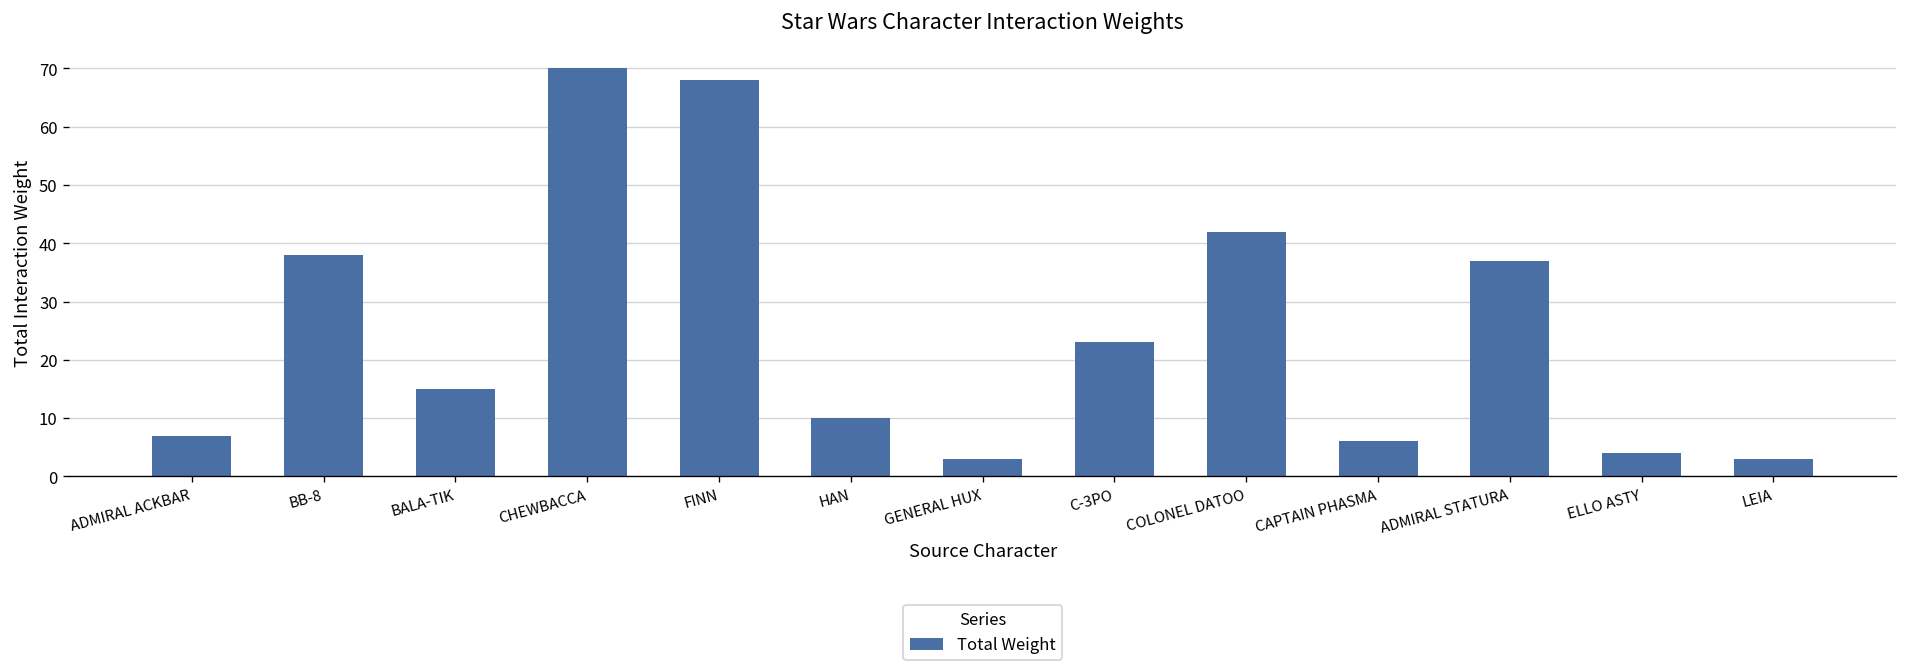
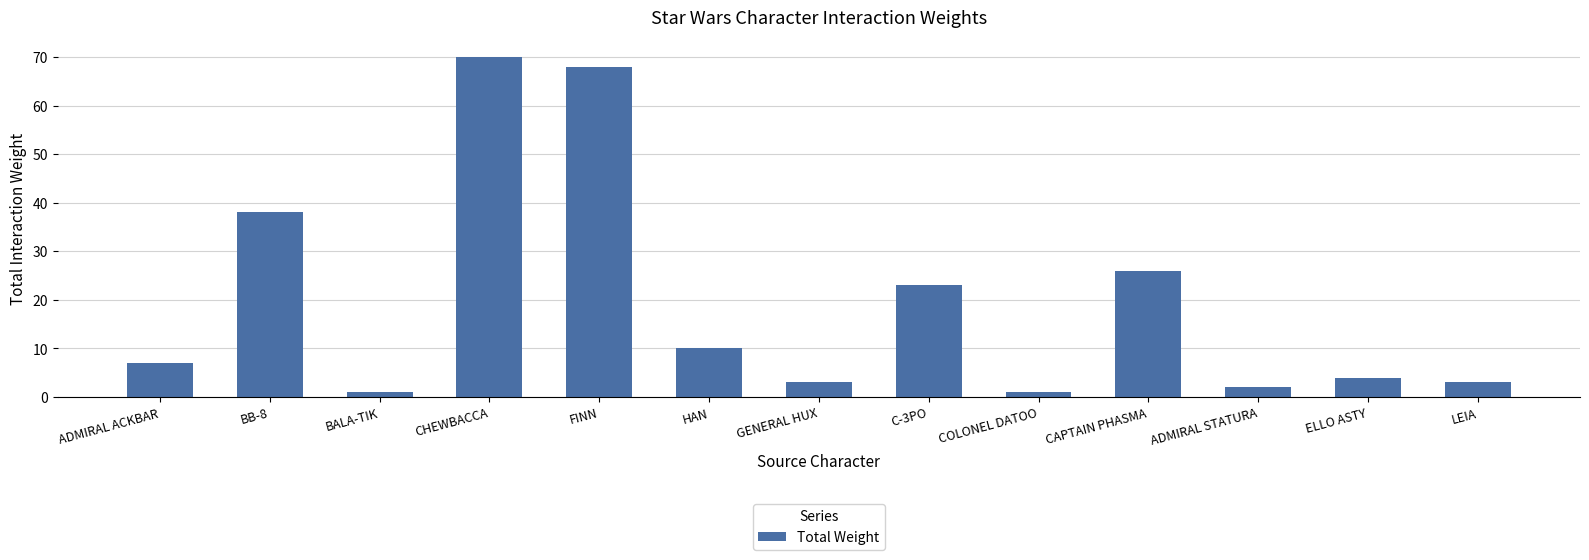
  {
    "ADMIRAL ACKBAR": 7,
    "BB-8": 38,
-   "BALA-TIK": 15,
+   "BALA-TIK": 1,
    "CHEWBACCA": 70,
    "FINN": 68,
    "HAN": 10,
    "GENERAL HUX": 3,
    "C-3PO": 23,
-   "COLONEL DATOO": 42,
-   "CAPTAIN PHASMA": 6,
-   "ADMIRAL STATURA": 37,
+   "COLONEL DATOO": 1,
+   "CAPTAIN PHASMA": 26,
+   "ADMIRAL STATURA": 2,
    "ELLO ASTY": 4,
    "LEIA": 3
  }
